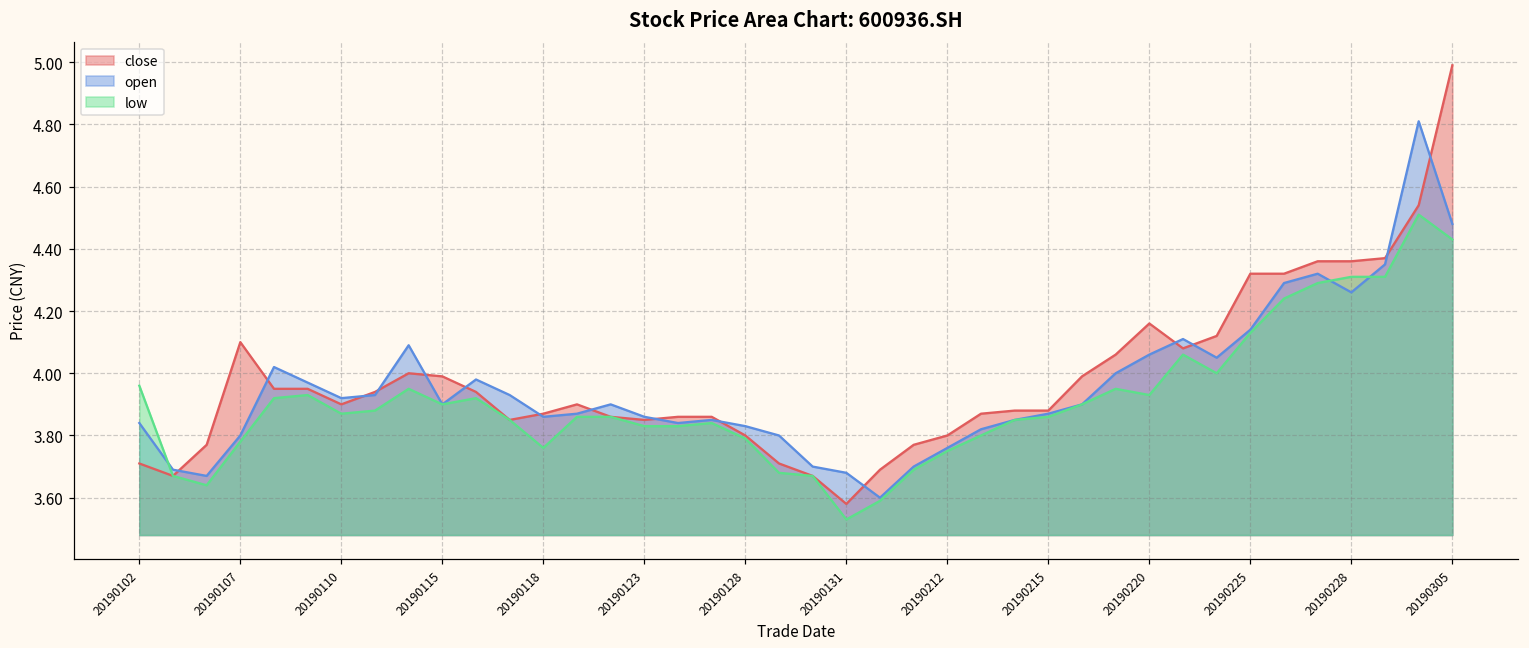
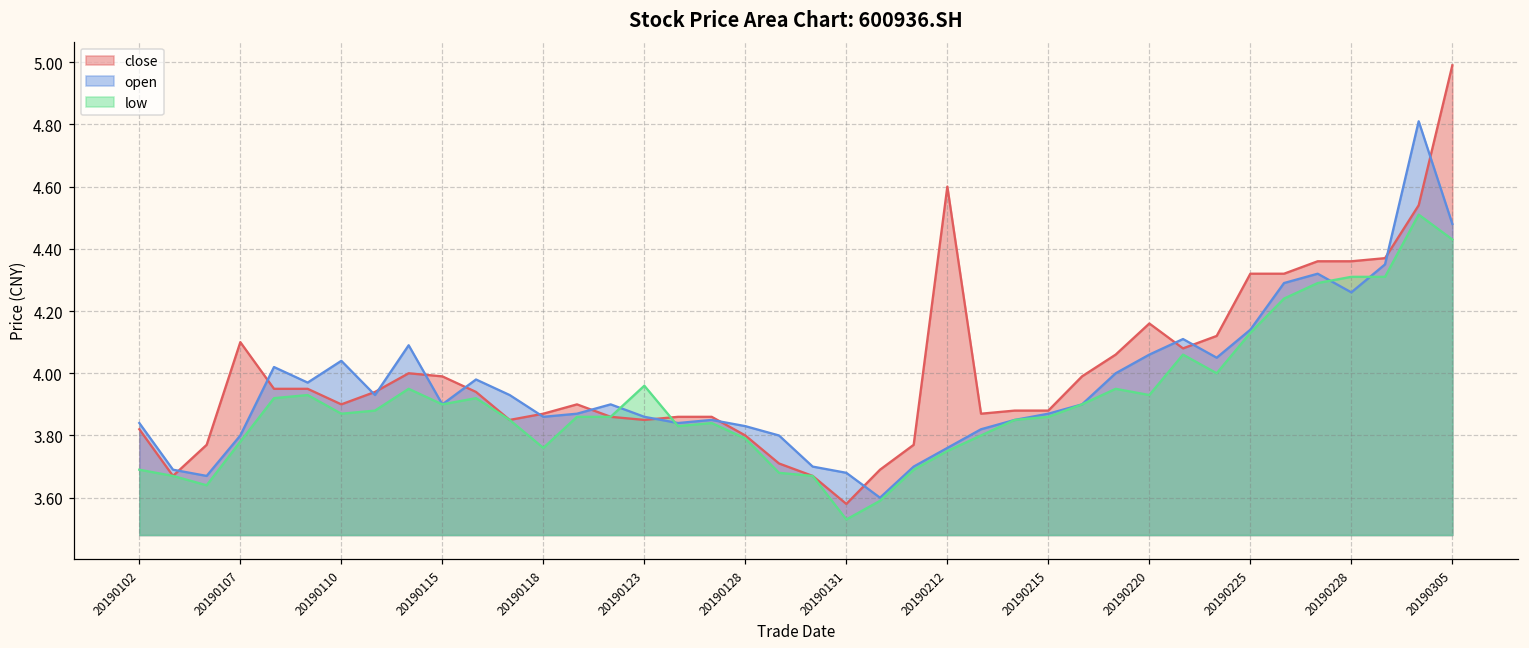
  {
    "close": {
-     "20190102": 3.71,
+     "20190102": 3.82,
      "20190107": 4.10,
      "20190110": 3.90,
      "20190115": 3.99,
      "20190118": 3.87,
      "20190123": 3.85,
      "20190128": 3.80,
      "20190131": 3.58,
-     "20190212": 3.8,
+     "20190212": 4.6,
      "20190215": 3.88,
      "20190220": 4.16,
      "20190225": 4.32,
      "20190228": 4.36,
      "20190305": 4.99
    },
    "open": {
      "20190102": 3.84,
      "20190107": 3.80,
-     "20190110": 3.92,
+     "20190110": 4.04,
      "20190118": 3.86,
      "20190123": 3.86,
      "20190128": 3.83,
      "20190131": 3.68,
      "20190212": 3.76,
      "20190215": 3.87,
      "20190220": 4.06,
      "20190225": 4.14,
      "20190228": 4.26,
      "20190305": 4.48
    },
    "low": {
-     "20190102": 3.96,
+     "20190102": 3.69,
      "20190107": 3.78,
      "20190110": 3.87,
      "20190118": 3.76,
-     "20190123": 3.83,
+     "20190123": 3.96,
      "20190128": 3.79,
      "20190131": 3.53,
      "20190212": 3.75,
      "20190215": 3.86,
      "20190220": 3.93,
      "20190225": 4.13,
      "20190228": 4.31,
      "20190305": 4.43
    }
  }
